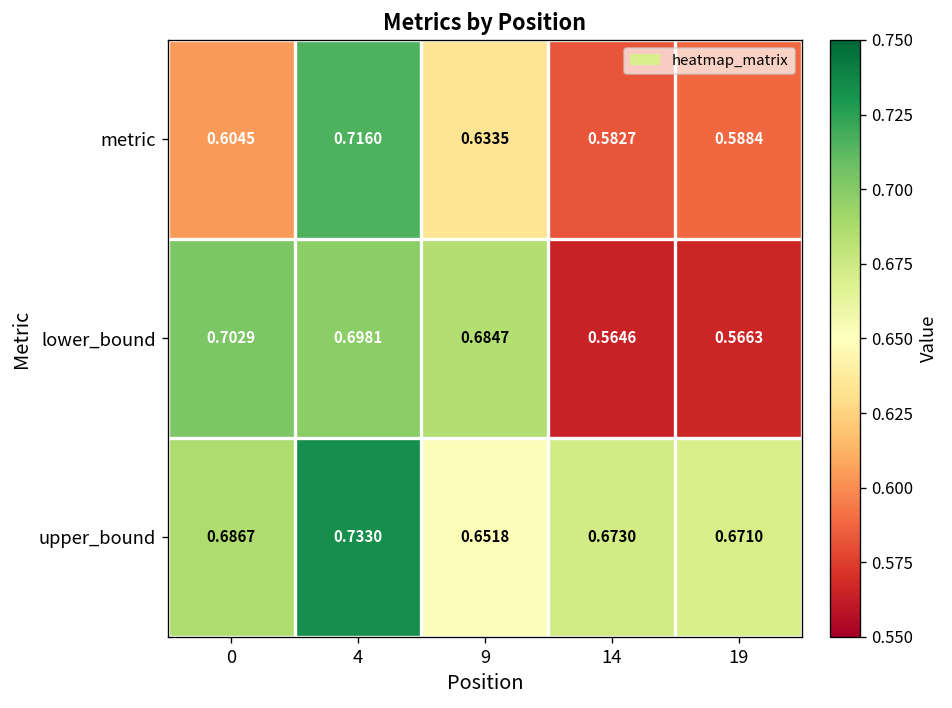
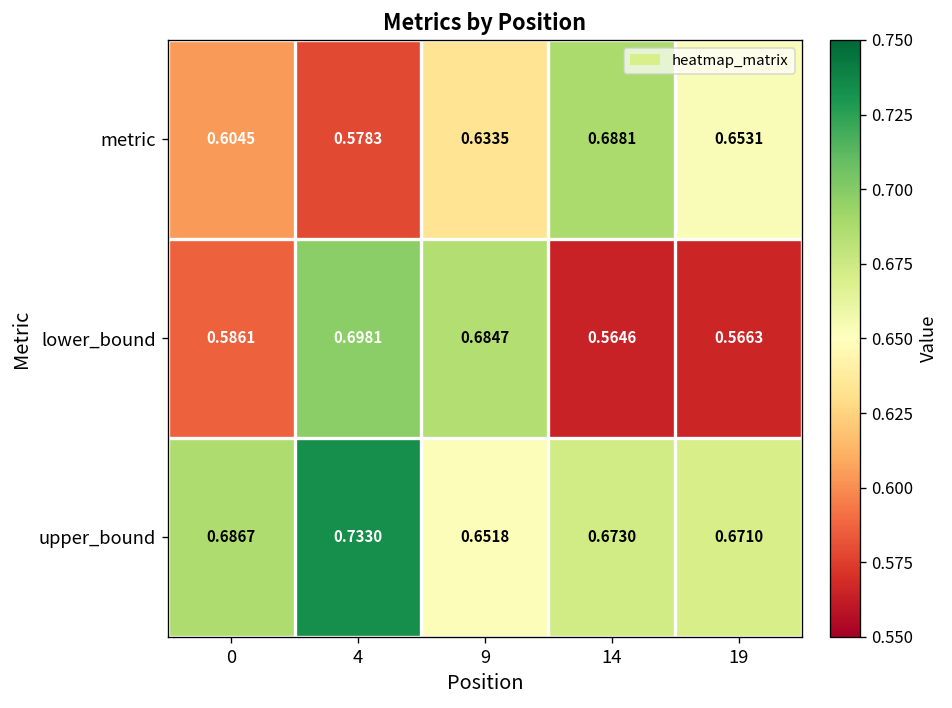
  {
    "metric": {
      "0": 0.6045,
-     "4": 0.7160,
+     "4": 0.5783,
      "9": 0.6335,
-     "14": 0.5827,
-     "19": 0.5884
+     "14": 0.6881,
+     "19": 0.6531
    },
    "lower_bound": {
-     "0": 0.7029,
+     "0": 0.5861,
      "4": 0.6981,
      "9": 0.6847,
      "14": 0.5646,
      "19": 0.5663
    },
    "upper_bound": {
      "0": 0.6867,
      "4": 0.7330,
      "9": 0.6518,
      "14": 0.6730,
      "19": 0.6710
    }
  }
